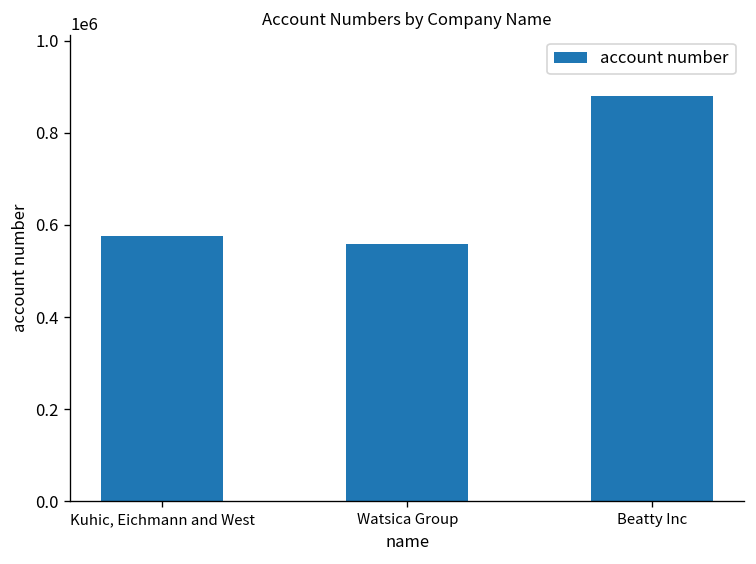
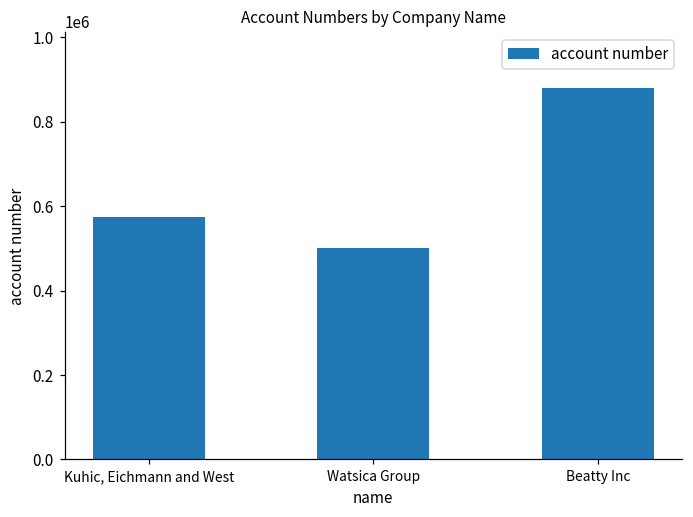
  {
    "Kuhic, Eichmann and West": 580000,
-   "Watsica Group": 560000,
+   "Watsica Group": 500000,
    "Beatty Inc": 880000
  }
